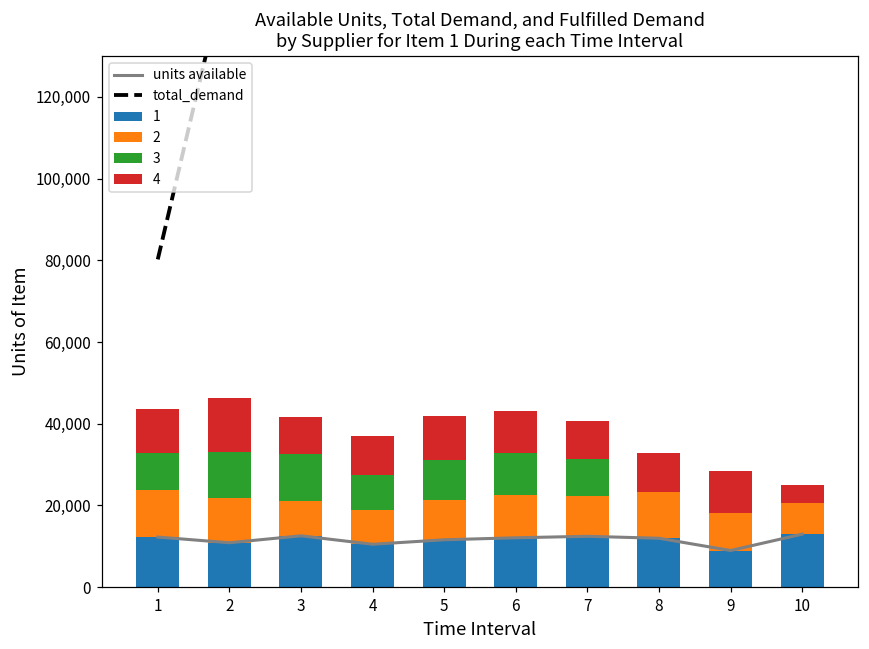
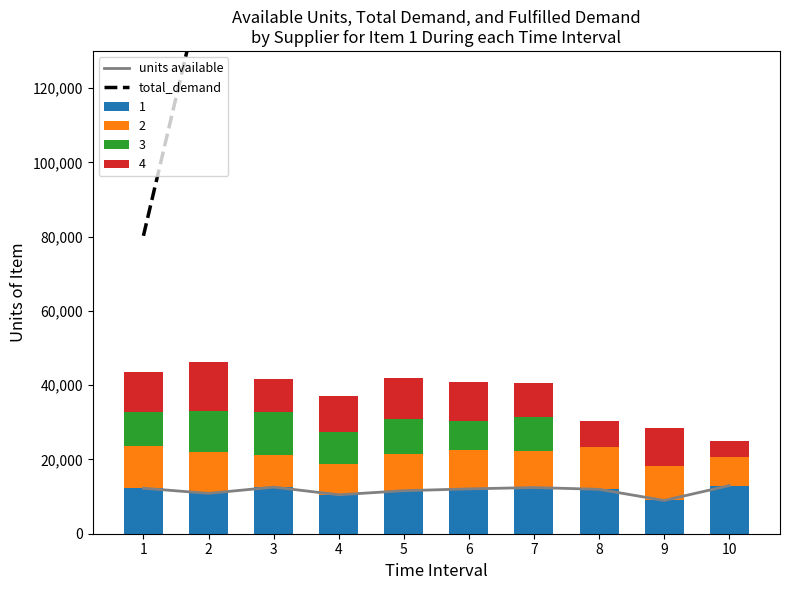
  {
    "1": {
      "1": "12,000",
      "2": "11,000",
      "3": "13,000",
      "4": "10,000",
      "5": "12,000",
      "6": "12,000",
      "7": "12,000",
      "8": "12,000",
      "9": "9,000",
      "10": "13,000"
    },
    "total_demand": {
      "1": "80,000"
    },
    "2": {
      "1": "11,000",
      "2": "11,000",
      "3": "9,000",
      "4": "8,000",
      "5": "10,000",
      "6": "10,000",
      "7": "10,000",
      "8": "11,000",
      "9": "9,000",
      "10": "8,000"
    },
    "3": {
      "1": "9,000",
      "2": "11,000",
      "3": "11,000",
      "4": "9,000",
      "5": "10,000",
-     "6": "10,000",
+     "6": "8,000",
      "7": "9,000",
      "8": "0",
      "9": "0",
      "10": "0"
    },
    "4": {
      "1": "11,000",
      "2": "13,000",
      "3": "9,000",
      "4": "10,000",
      "5": "11,000",
      "6": "10,000",
      "7": "9,000",
-     "8": "10,000",
+     "8": "7,000",
      "9": "10,000",
      "10": "4,000"
    }
  }
